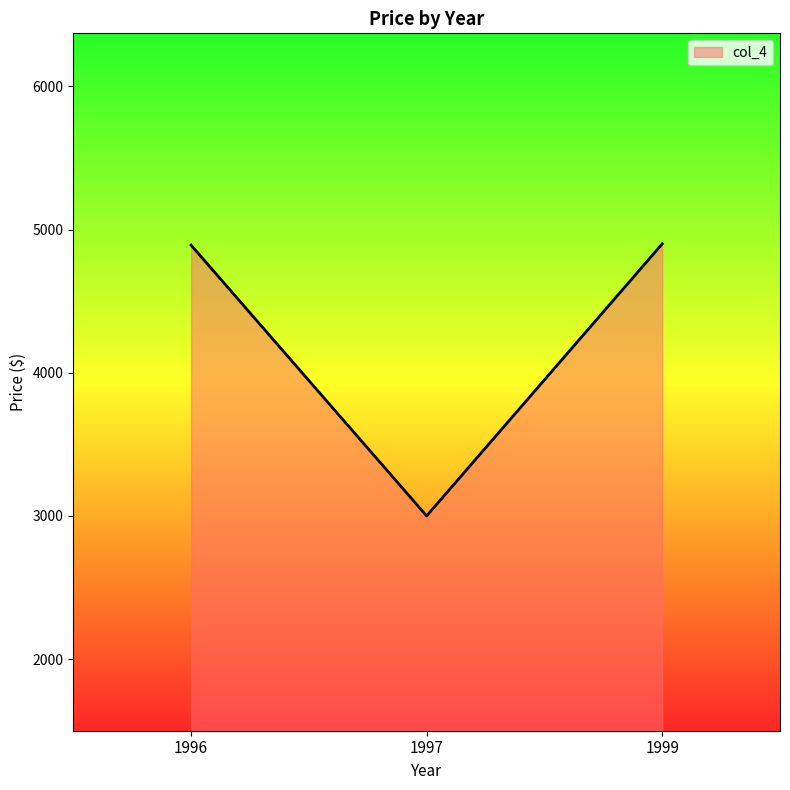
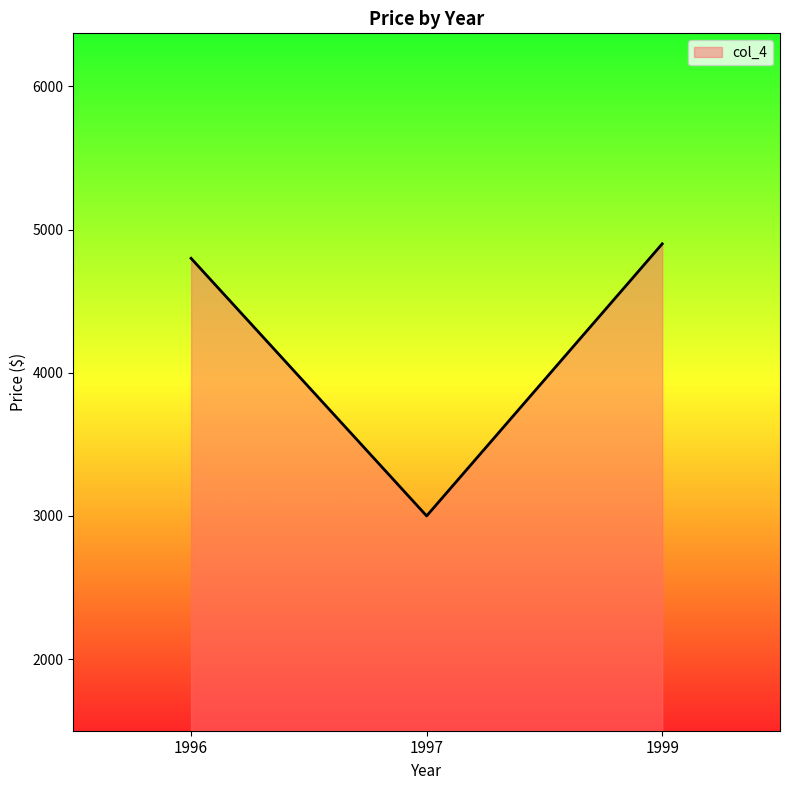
  {
-   "1996": 4890,
+   "1996": 4800,
    "1997": 3000,
    "1999": 4900
  }
